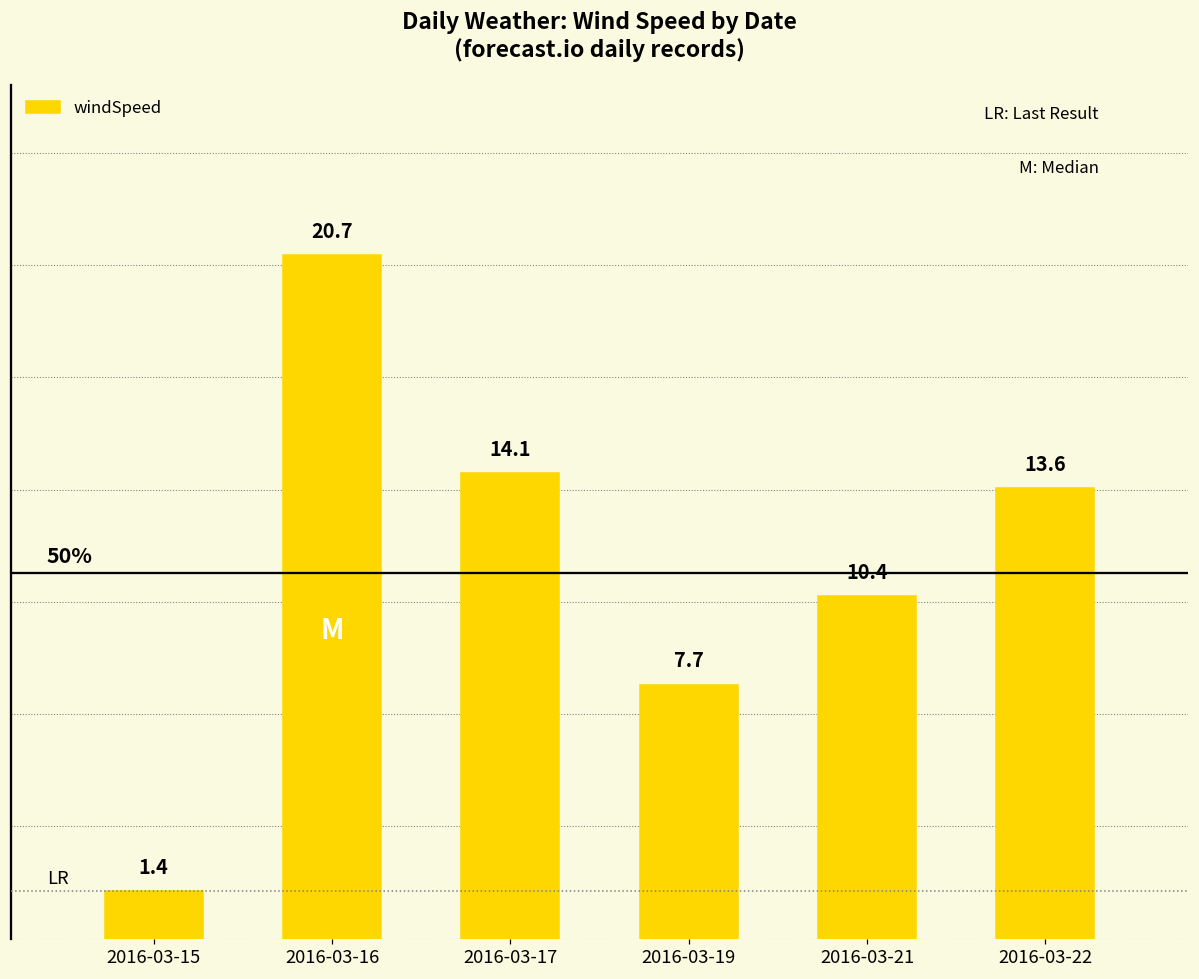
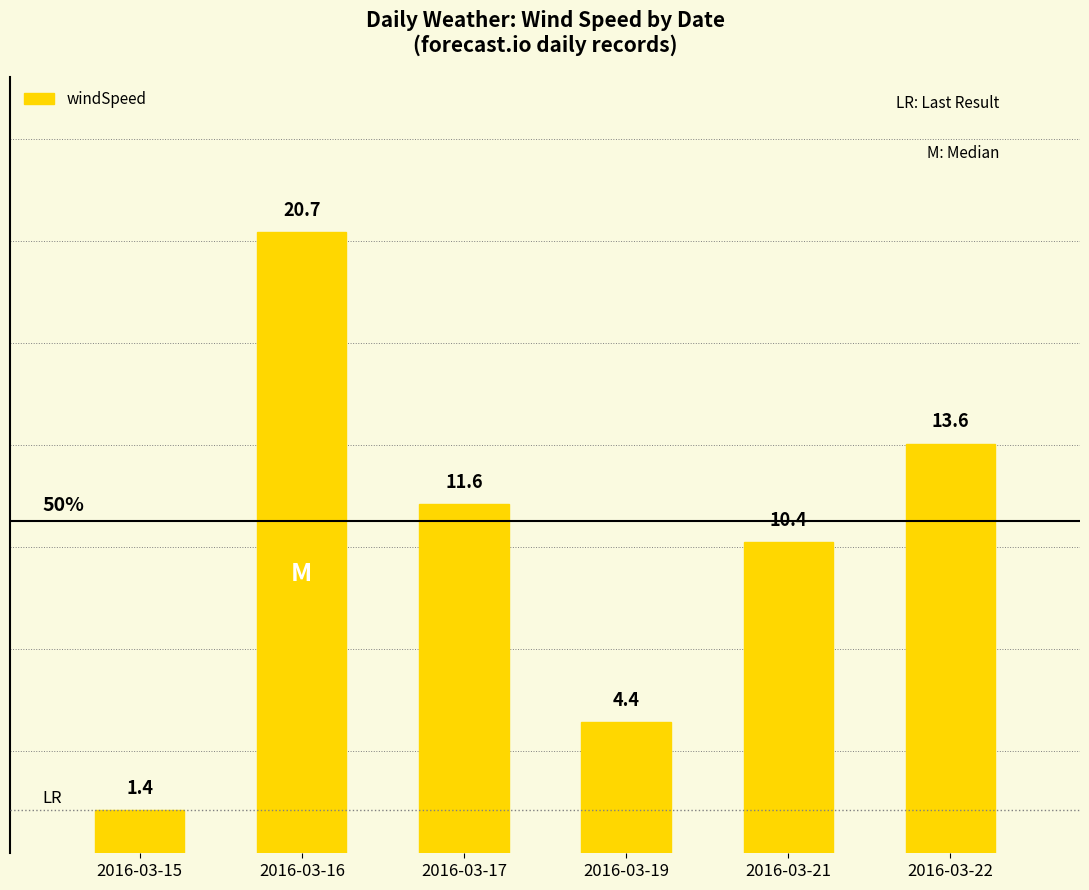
  {
    "2016-03-15": 1.4,
    "2016-03-16": 20.7,
-   "2016-03-17": 14.1,
-   "2016-03-19": 7.7,
+   "2016-03-17": 11.6,
+   "2016-03-19": 4.4,
    "2016-03-21": 10.4,
    "2016-03-22": 13.6
  }
